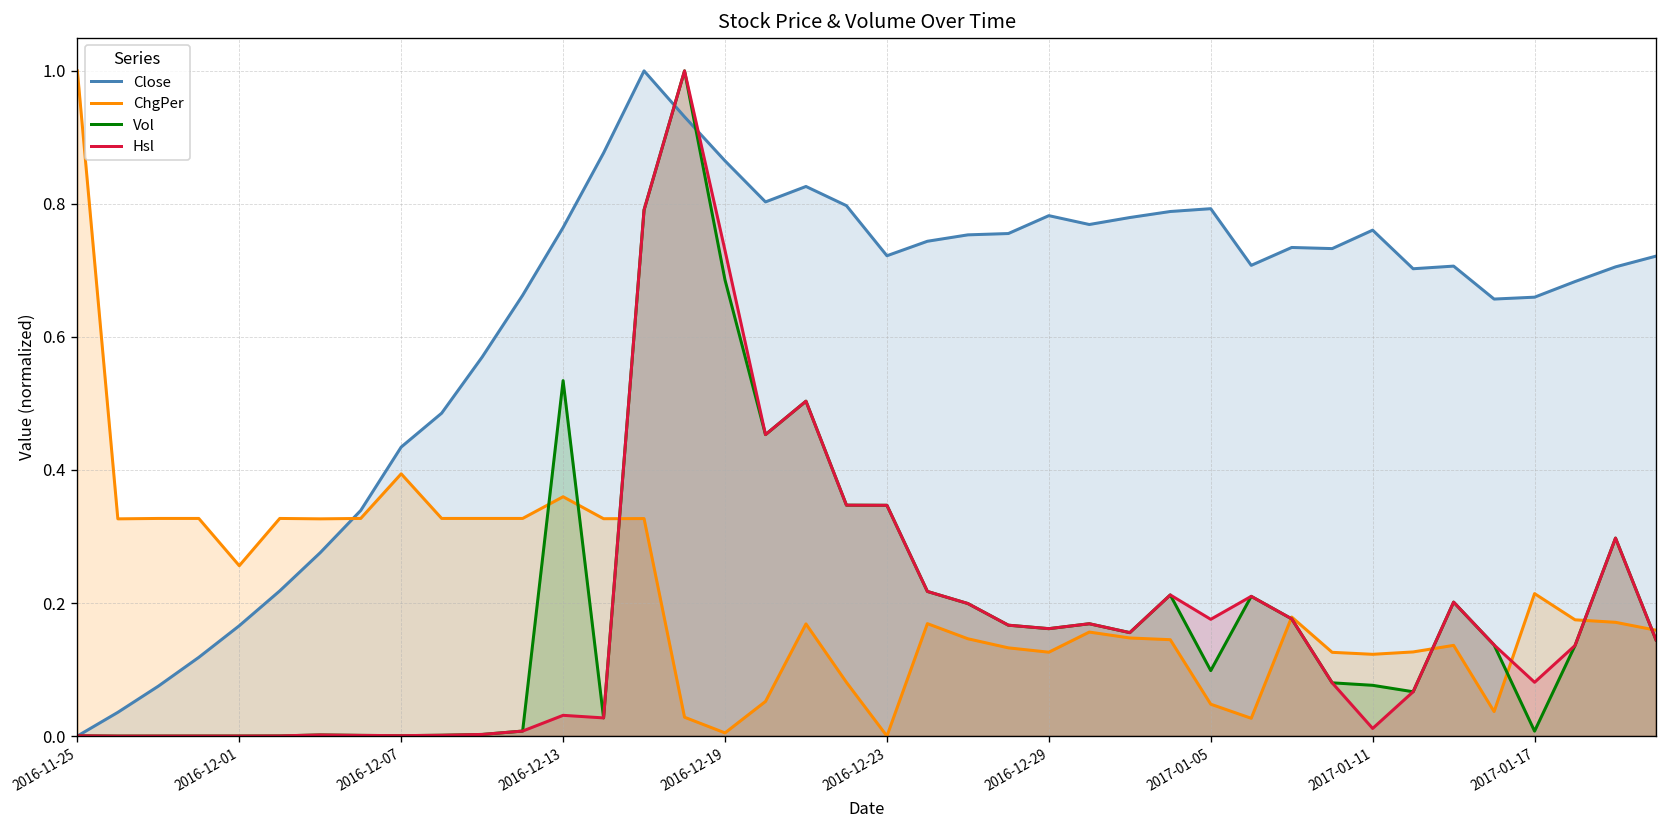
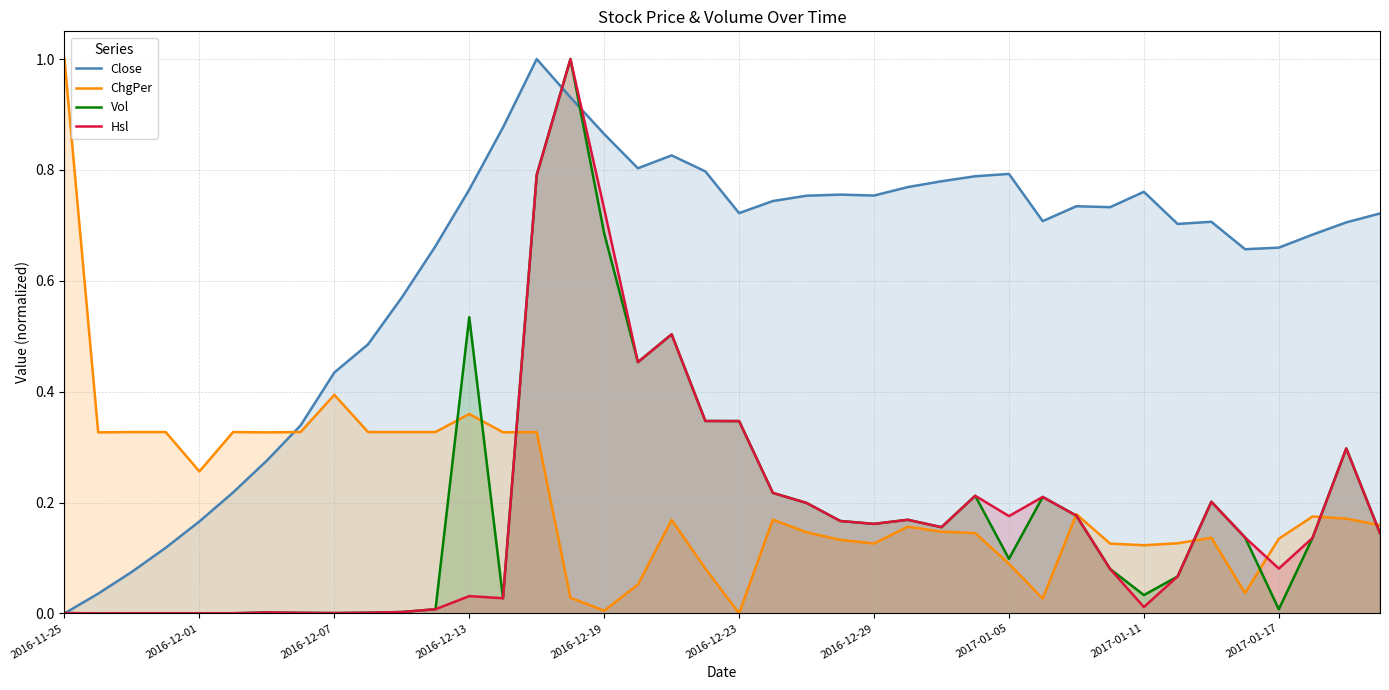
  {
    "Close": {
      "2016-12-01": 0.17,
      "2016-12-07": 0.43,
      "2016-12-13": 0.76,
      "2016-12-19": 0.86,
      "2016-12-23": 0.72,
-     "2016-12-29": 0.78,
+     "2016-12-29": 0.75,
      "2017-01-05": 0.79,
      "2017-01-11": 0.76,
      "2017-01-17": 0.66
    },
    "ChgPer": {
      "2016-11-25": 1.00,
      "2016-12-01": 0.26,
      "2016-12-07": 0.39,
      "2016-12-13": 0.36,
      "2016-12-19": 0.00,
      "2016-12-23": 0.00,
      "2016-12-29": 0.13,
-     "2017-01-05": 0.05,
+     "2017-01-05": 0.09,
      "2017-01-11": 0.12,
-     "2017-01-17": 0.21
+     "2017-01-17": 0.13
    },
    "Vol": {
      "2016-12-13": 0.53,
      "2016-12-19": 0.69,
      "2017-01-05": 0.10,
-     "2017-01-11": 0.08,
+     "2017-01-11": 0.03,
      "2017-01-17": 0.01
    },
    "Hsl": {
      "2016-12-13": 0.03,
      "2016-12-19": 0.73,
      "2017-01-05": 0.18,
      "2017-01-11": 0.01,
      "2017-01-17": 0.08
    }
  }
